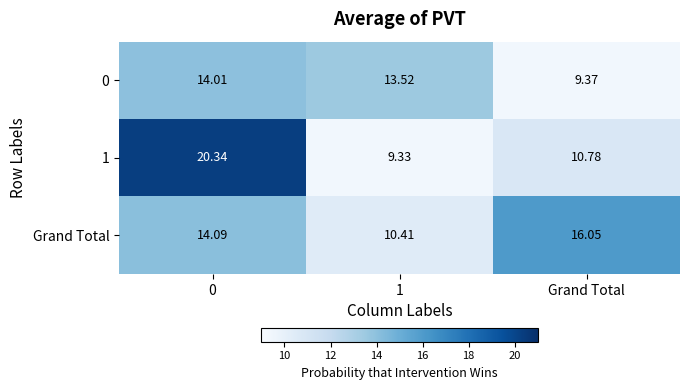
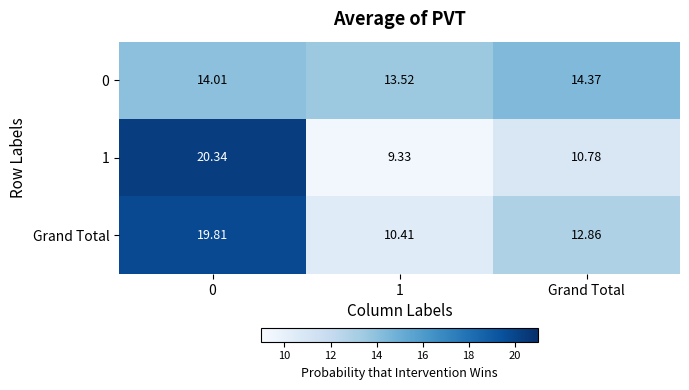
  {
    "0": {
      "0": 14.01,
      "1": 13.52,
-     "Grand Total": 9.37
+     "Grand Total": 14.37
    },
    "1": {
      "0": 20.34,
      "1": 9.33,
      "Grand Total": 10.78
    },
    "Grand Total": {
-     "0": 14.09,
+     "0": 19.81,
      "1": 10.41,
-     "Grand Total": 16.05
+     "Grand Total": 12.86
    }
  }
